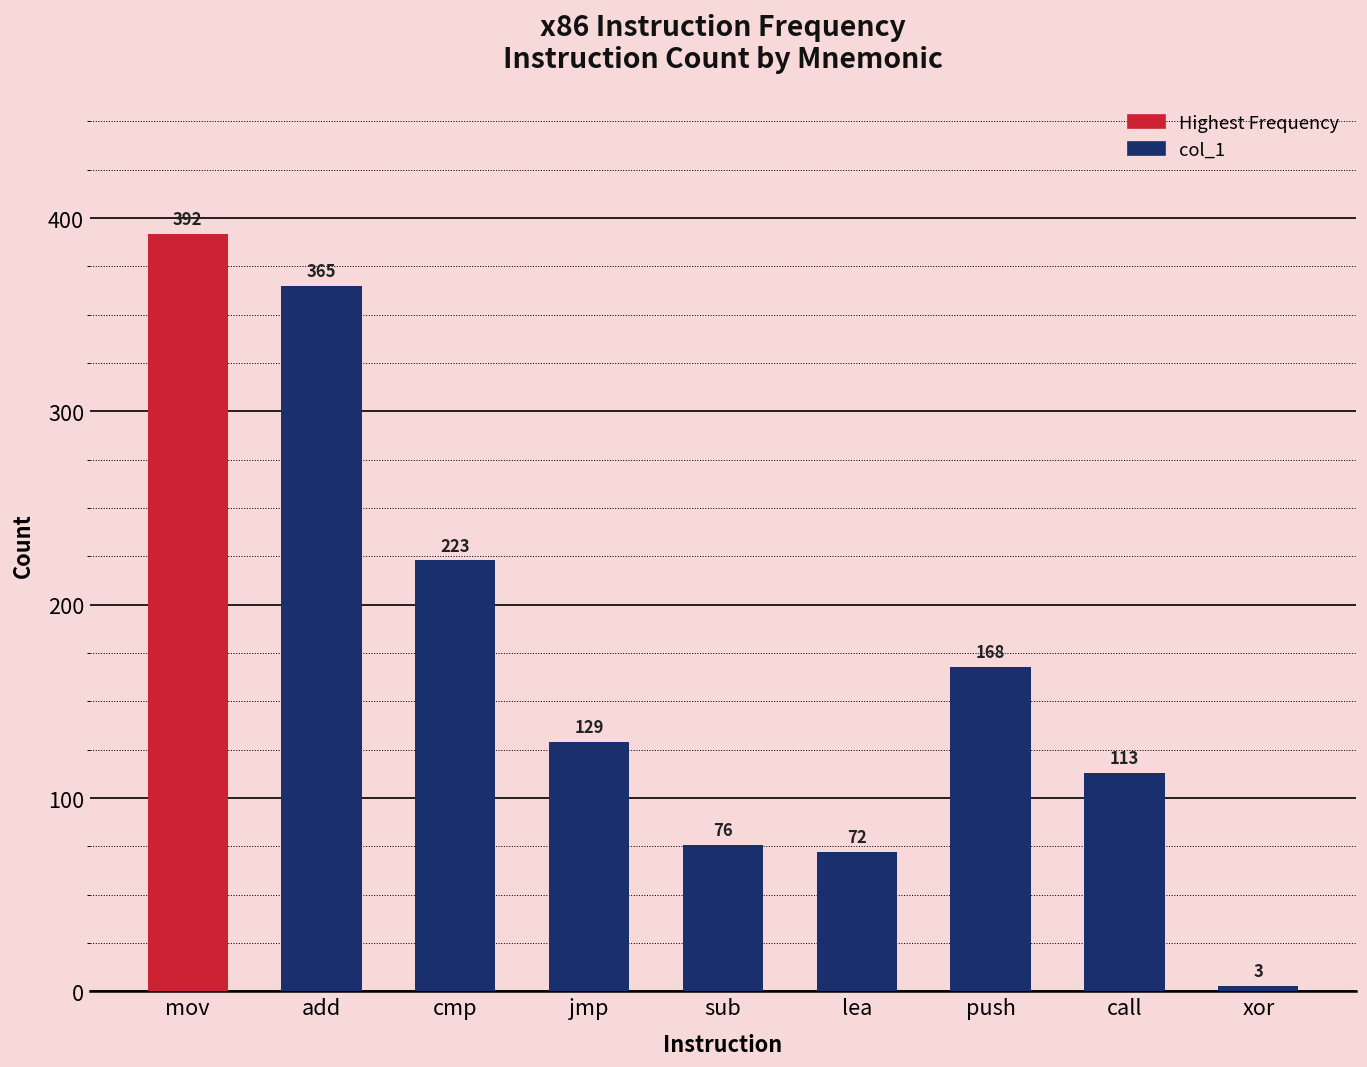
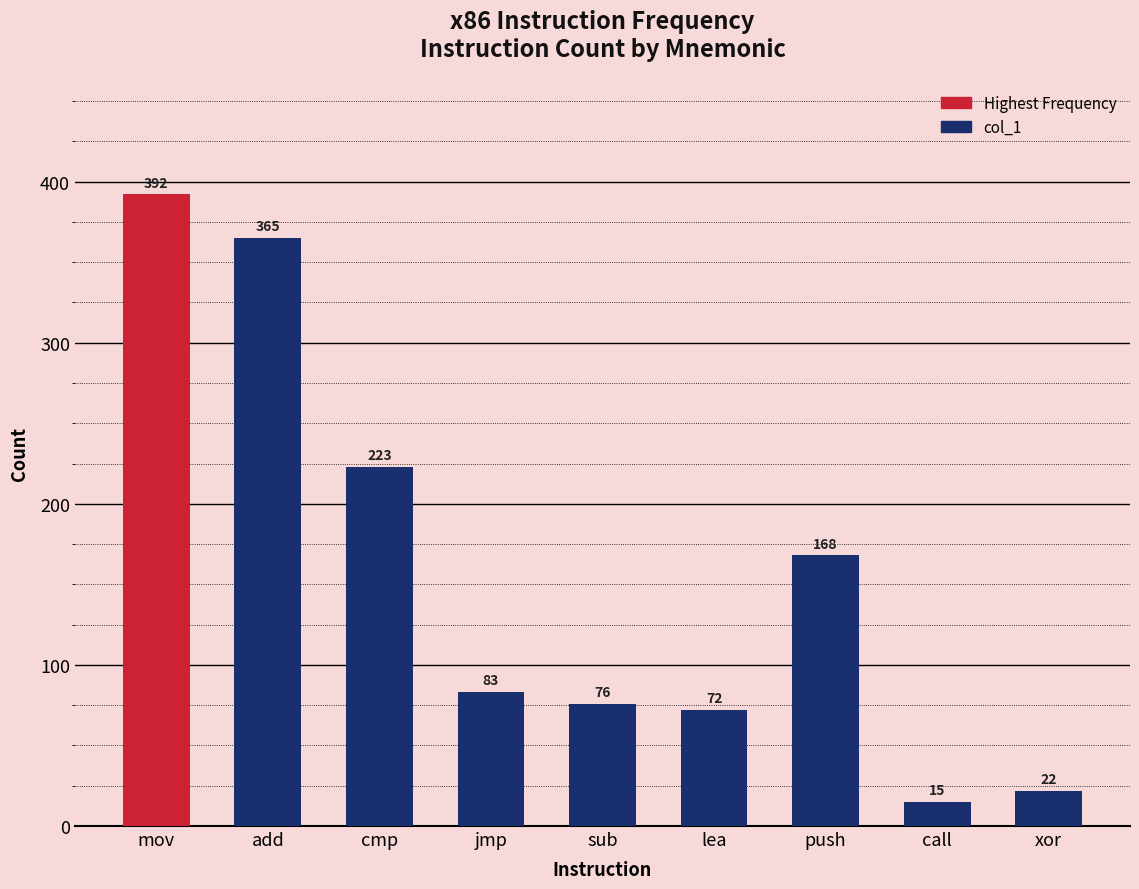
  {
    "mov": 392,
    "add": 365,
    "cmp": 223,
-   "jmp": 129,
+   "jmp": 83,
    "sub": 76,
    "lea": 72,
    "push": 168,
-   "call": 113,
-   "xor": 3
+   "call": 15,
+   "xor": 22
  }
